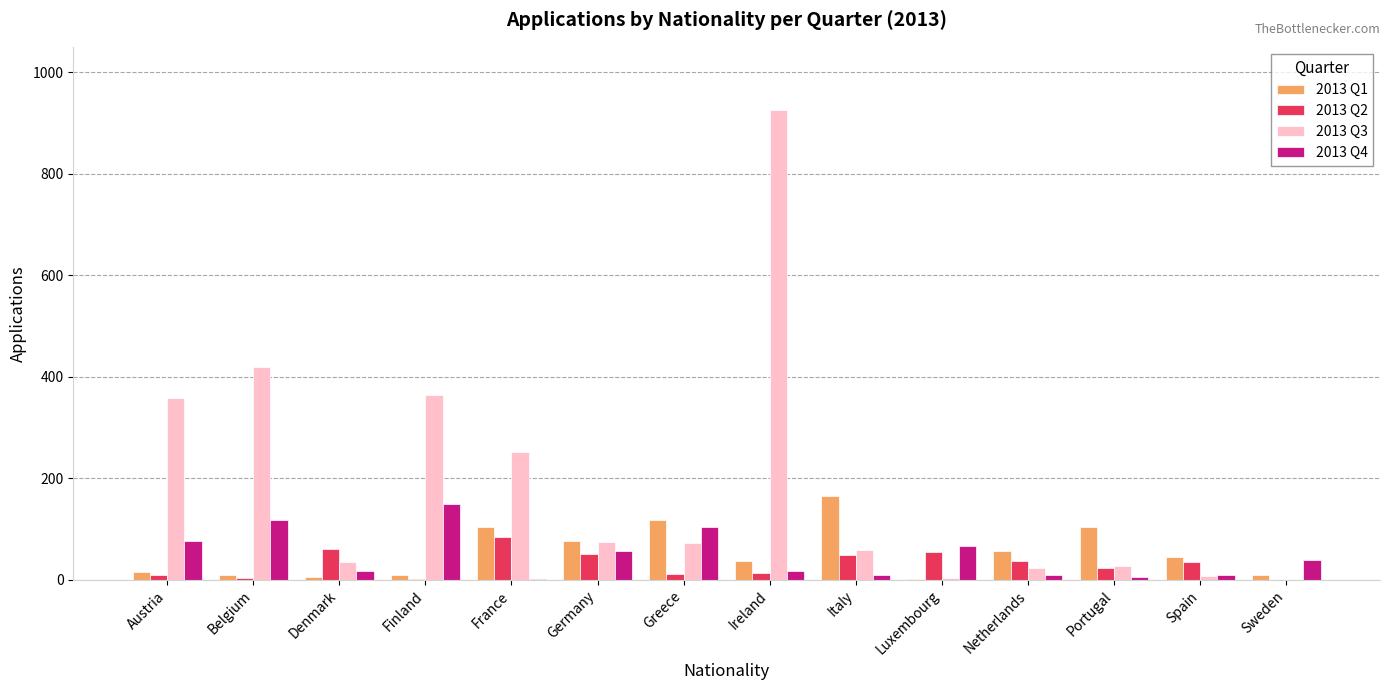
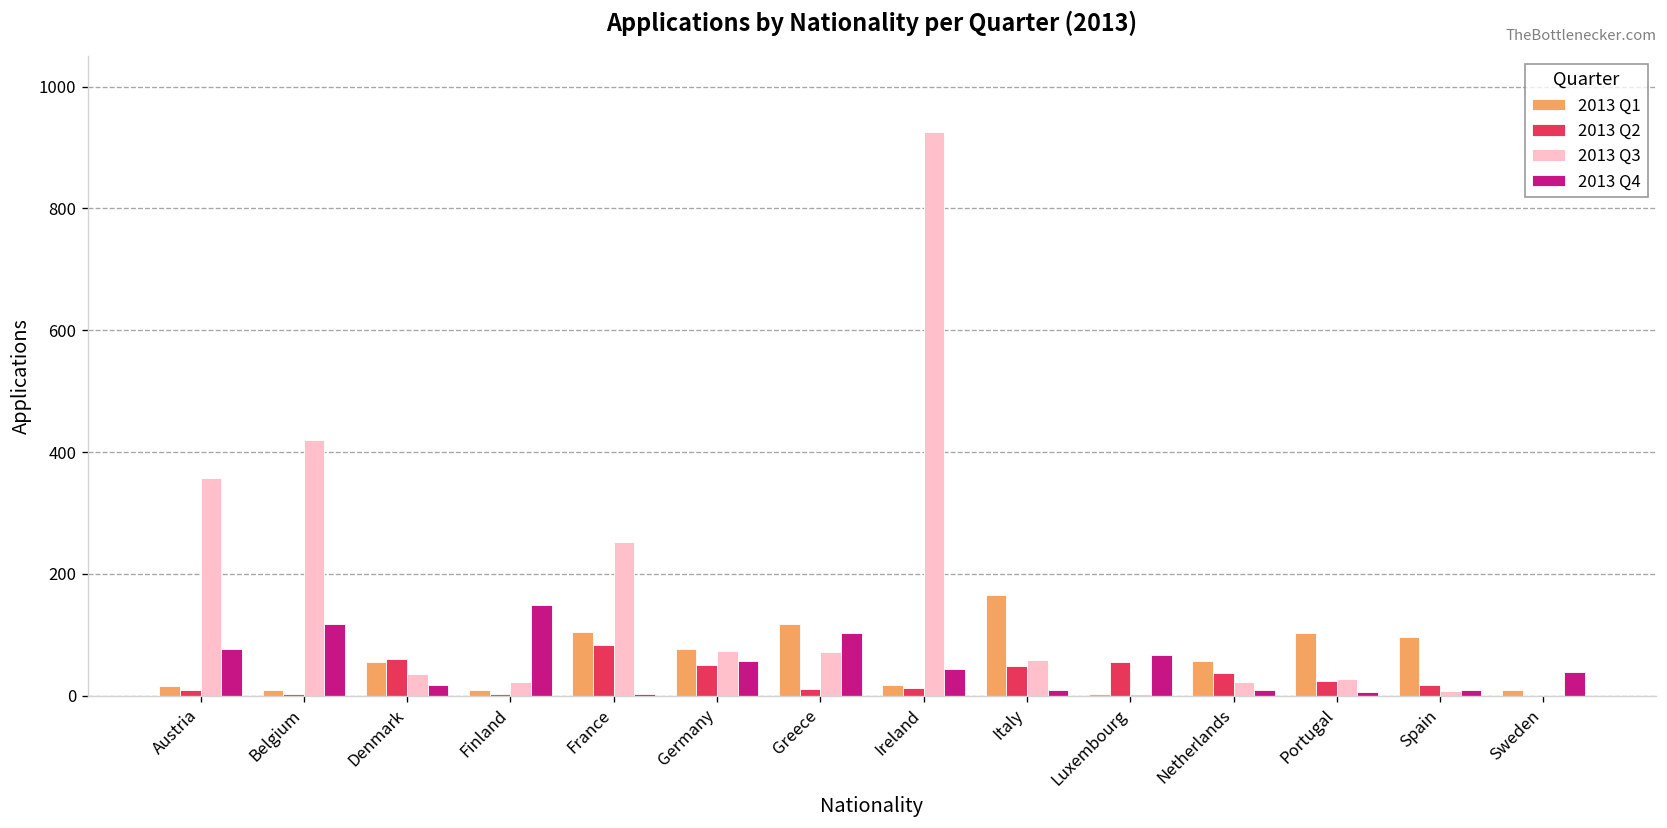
  {
    "2013 Q1": {
      "Austria": 20,
      "Belgium": 10,
-     "Denmark": 10,
+     "Denmark": 60,
      "Finland": 10,
      "France": 100,
      "Germany": 80,
      "Greece": 120,
-     "Ireland": 40,
+     "Ireland": 20,
      "Italy": 170,
      "Netherlands": 60,
      "Portugal": 100,
-     "Spain": 40,
+     "Spain": 100,
      "Sweden": 10
    },
    "2013 Q2": {
      "Austria": 10,
      "Denmark": 60,
      "France": 80,
      "Germany": 50,
      "Greece": 10,
      "Ireland": 10,
      "Italy": 50,
      "Luxembourg": 60,
      "Netherlands": 40,
      "Portugal": 20,
-     "Spain": 30,
+     "Spain": 20,
      "Sweden": 0
    },
    "2013 Q3": {
      "Austria": 360,
      "Belgium": 420,
      "Denmark": 40,
-     "Finland": 360,
+     "Finland": 20,
      "France": 250,
      "Germany": 70,
      "Greece": 70,
      "Ireland": 930,
      "Italy": 60,
      "Netherlands": 20,
      "Portugal": 30,
      "Spain": 10,
      "Sweden": 0
    },
    "2013 Q4": {
      "Austria": 80,
      "Belgium": 120,
      "Denmark": 20,
      "Finland": 150,
      "Germany": 60,
      "Greece": 100,
-     "Ireland": 20,
+     "Ireland": 40,
      "Italy": 10,
      "Luxembourg": 70,
      "Netherlands": 10,
      "Portugal": 10,
      "Spain": 10,
      "Sweden": 40
    }
  }
